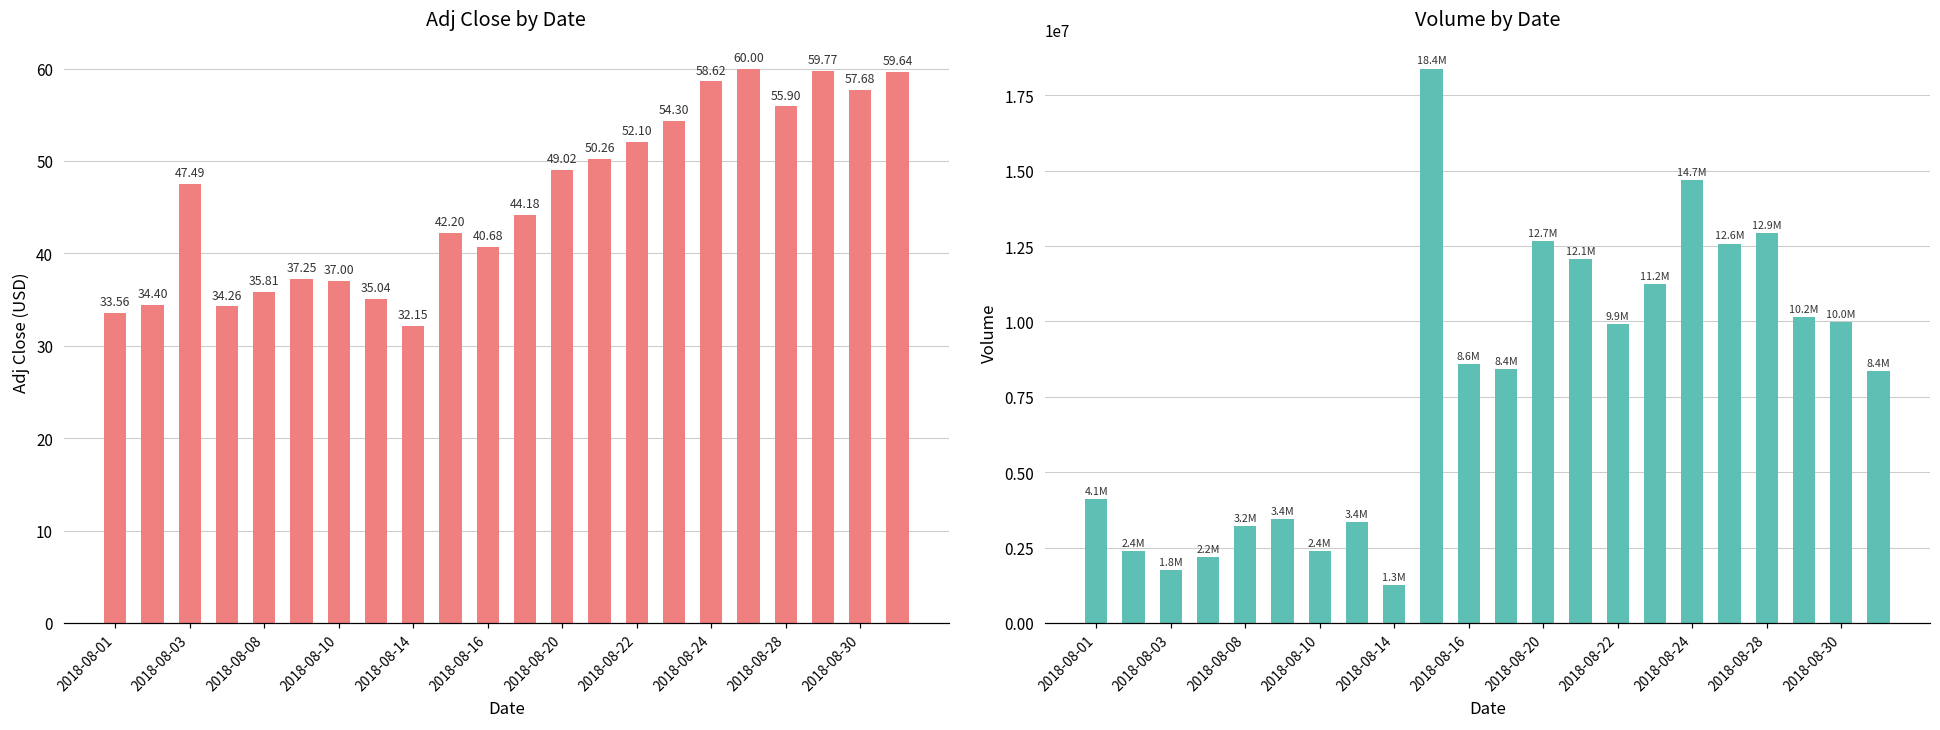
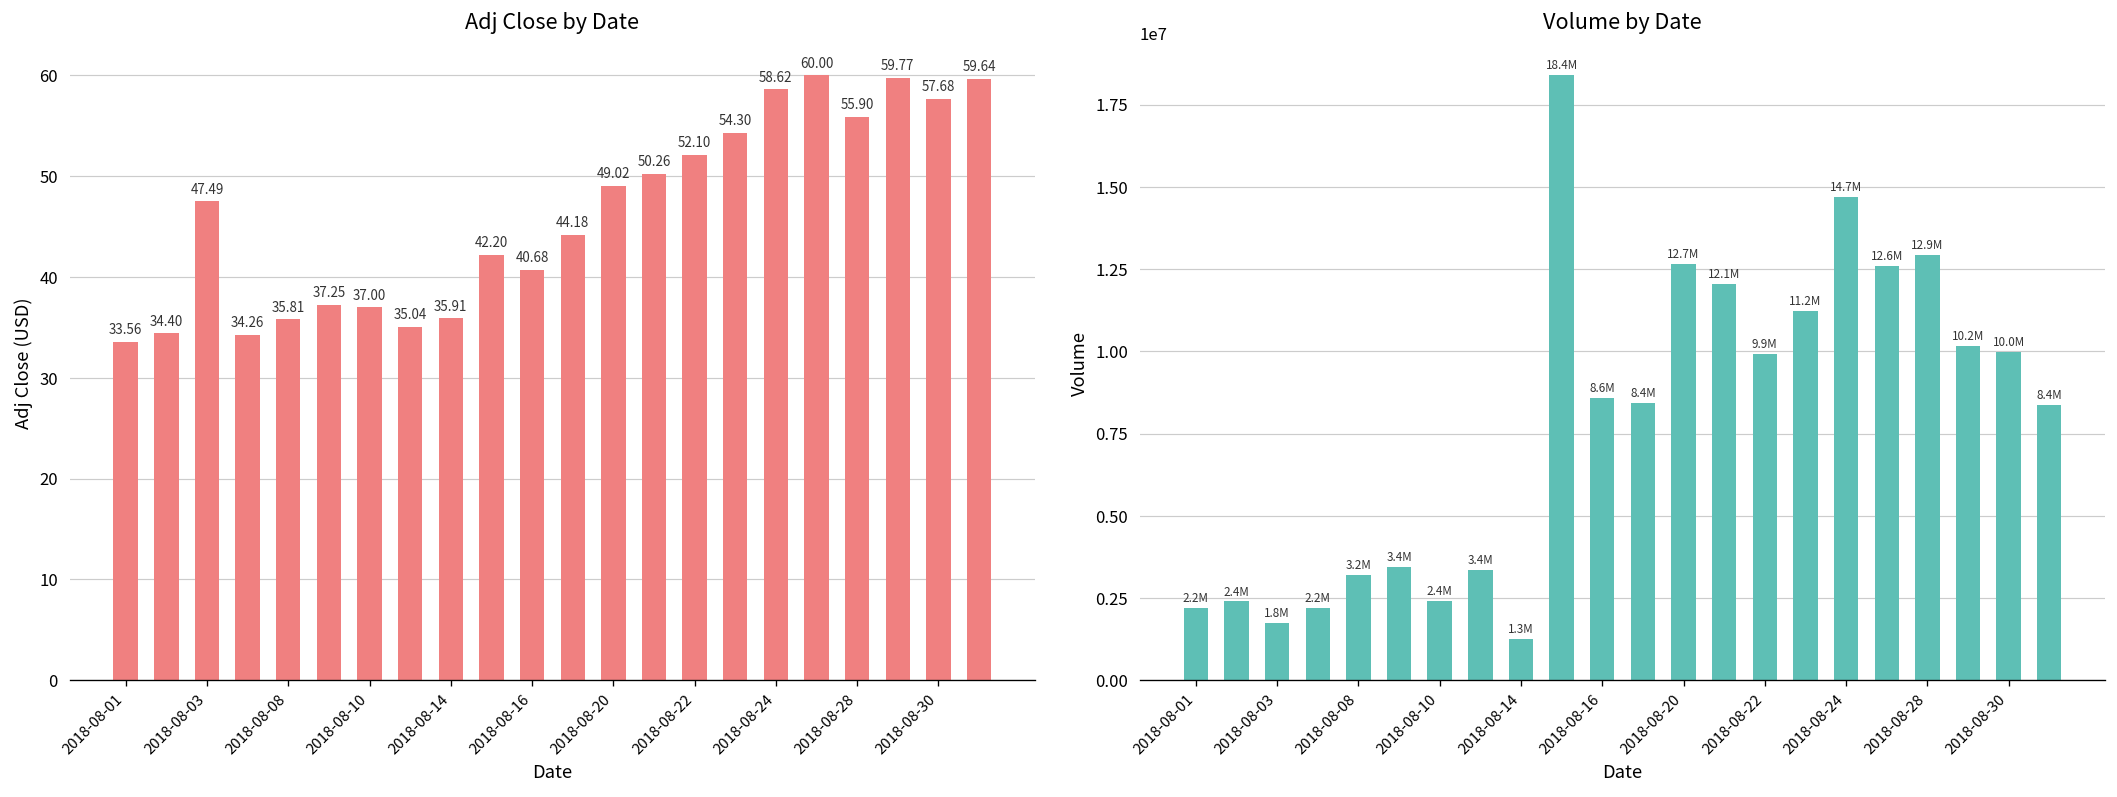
  {
    "Adj Close by Date": {
      "2018-08-01": "33.56",
      "2018-08-03": "47.49",
      "2018-08-08": "35.81",
      "2018-08-10": "37.00",
-     "2018-08-14": "32.15",
+     "2018-08-14": "35.91",
      "2018-08-16": "40.68",
      "2018-08-20": "49.02",
      "2018-08-22": "52.10",
      "2018-08-24": "58.62",
      "2018-08-28": "55.90",
      "2018-08-30": "57.68"
    },
    "Volume by Date": {
-     "2018-08-01": "4.1M",
+     "2018-08-01": "2.2M",
      "2018-08-03": "1.8M",
      "2018-08-08": "3.2M",
      "2018-08-10": "2.4M",
      "2018-08-14": "1.3M",
      "2018-08-16": "8.6M",
      "2018-08-20": "12.7M",
      "2018-08-22": "9.9M",
      "2018-08-24": "14.7M",
      "2018-08-28": "12.9M",
      "2018-08-30": "10.0M"
    }
  }
